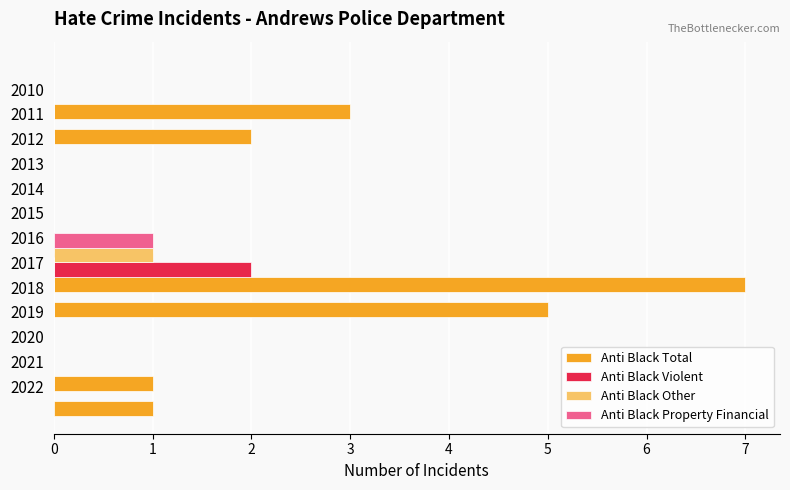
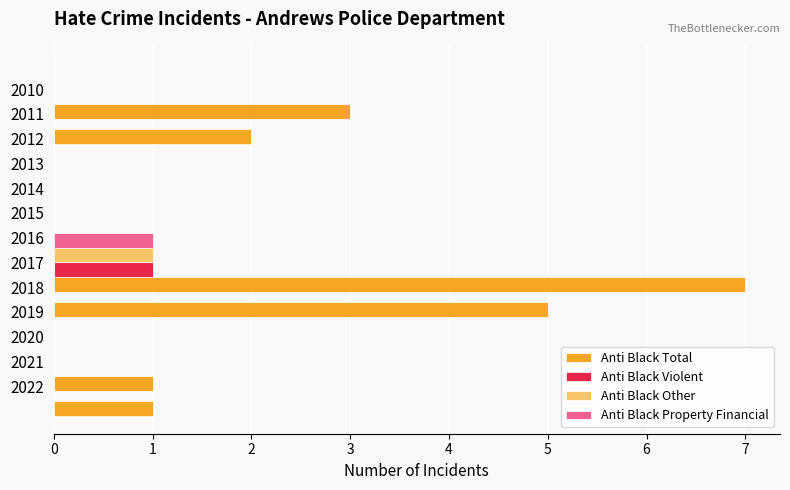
  {
    "Anti Black Violent": {
      "2010": 0,
      "2011": 0,
      "2012": 0,
      "2013": 0,
      "2014": 0,
      "2015": 0,
      "2016": 0,
-     "2017": 2,
+     "2017": 1,
      "2018": 0,
      "2019": 0,
      "2020": 0,
      "2021": 0,
      "2022": 0
    },
    "Anti Black Other": {
      "2010": 0,
      "2011": 0,
      "2012": 0,
      "2013": 0,
      "2014": 0,
      "2015": 0,
      "2016": 0,
      "2017": 1,
      "2018": 0,
      "2019": 0,
      "2020": 0,
      "2021": 0,
      "2022": 0
    }
  }
